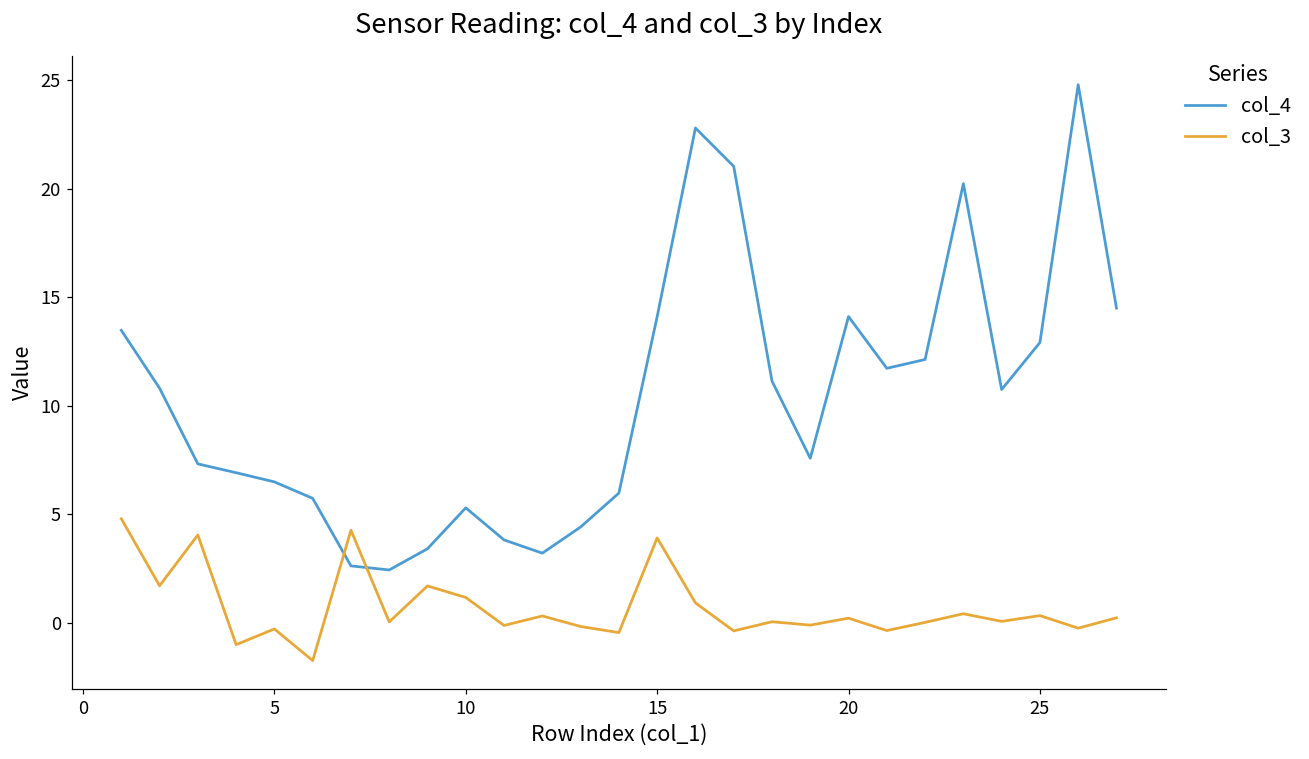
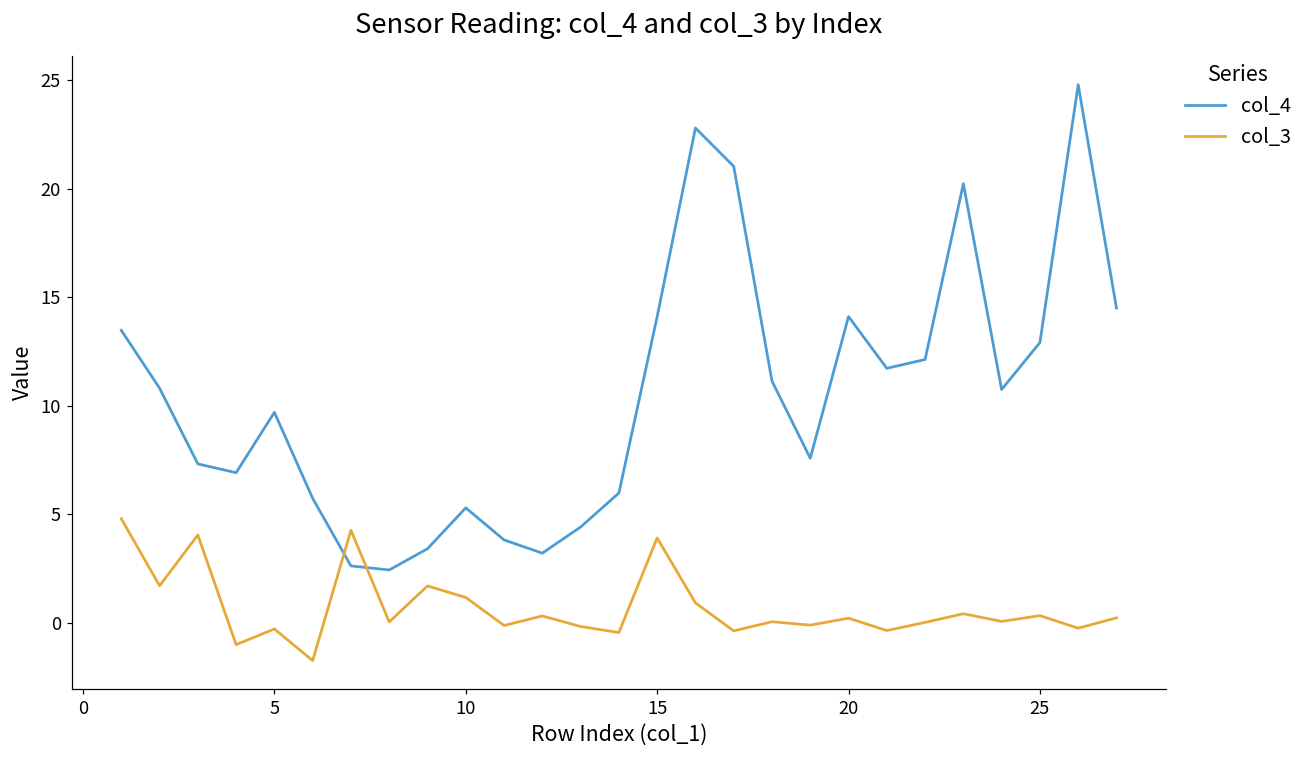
  {
    "col_4": {
-     "5": 6.5,
+     "5": 9.7,
      "10": 5.3,
      "15": 14.1,
      "20": 14.1,
      "25": 12.9
    },
    "col_3": {
      "5": -0.3,
      "10": 1.2,
      "15": 3.9,
      "20": 0.2,
      "25": 0.3
    }
  }
